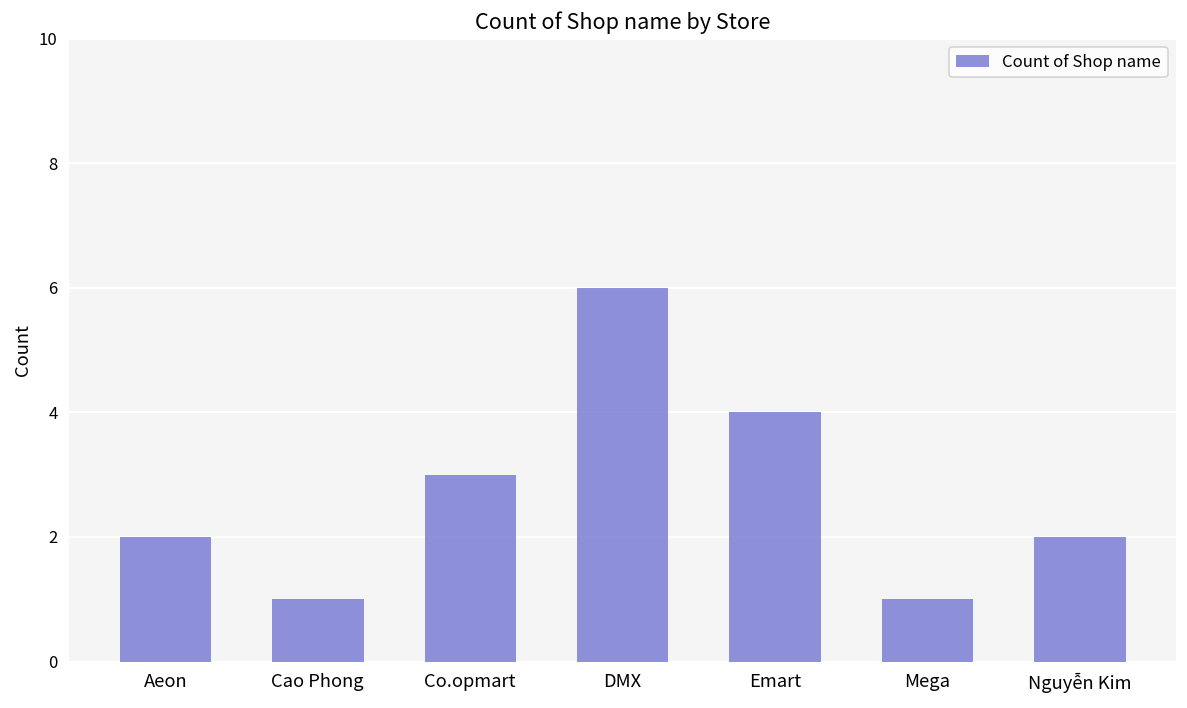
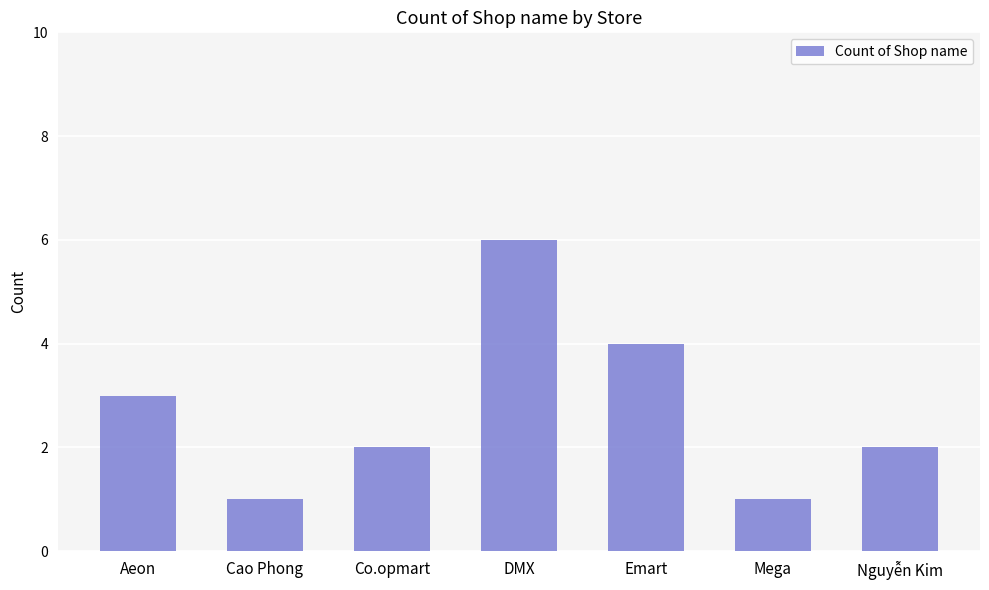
  {
-   "Aeon": 2,
+   "Aeon": 3,
    "Cao Phong": 1,
-   "Co.opmart": 3,
+   "Co.opmart": 2,
    "DMX": 6,
    "Emart": 4,
    "Mega": 1,
    "Nguyễn Kim": 2
  }
